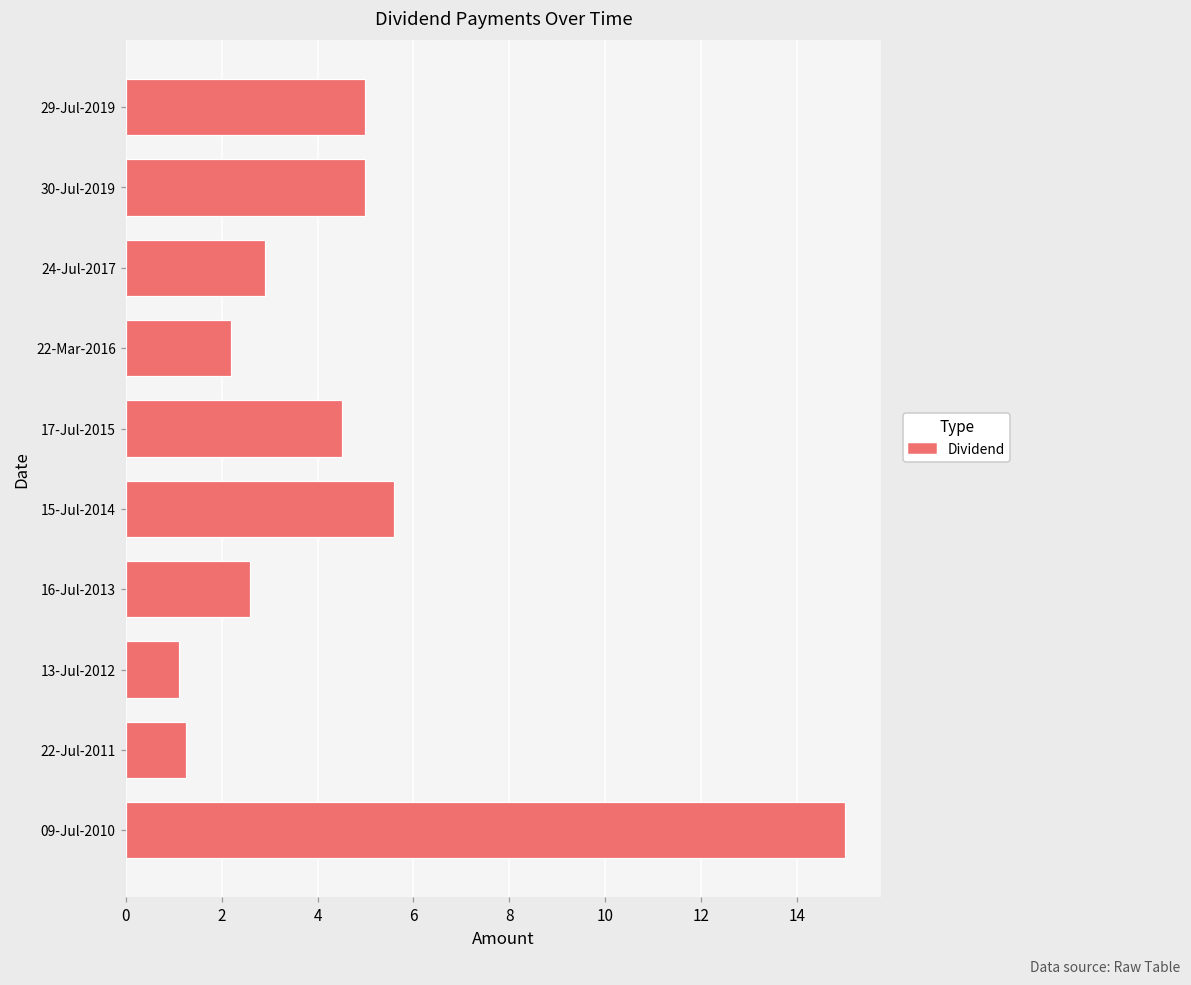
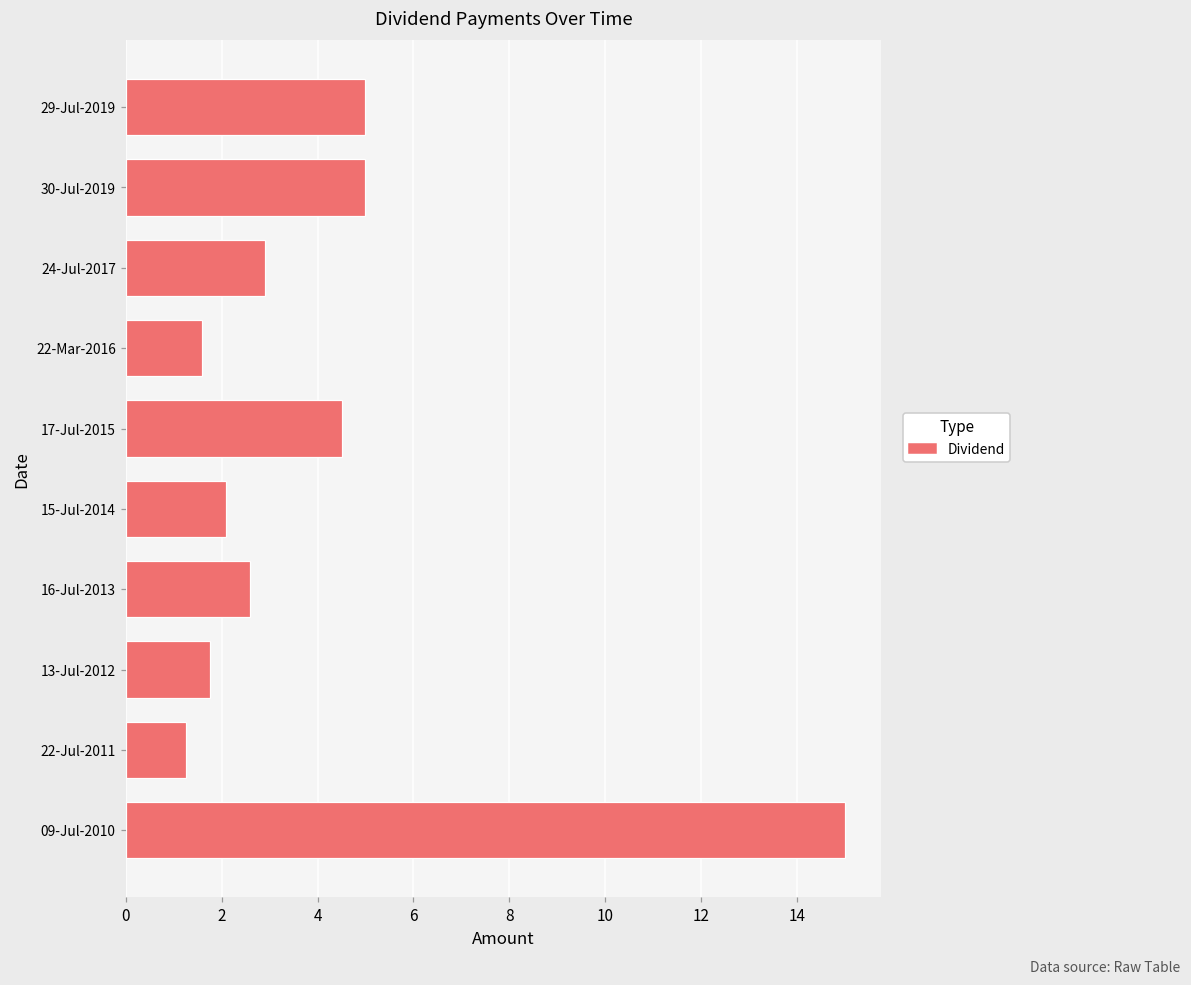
  {
    "29-Jul-2019": 5.0,
    "30-Jul-2019": 5.0,
    "24-Jul-2017": 2.9,
-   "22-Mar-2016": 2.2,
+   "22-Mar-2016": 1.6,
    "17-Jul-2015": 4.5,
-   "15-Jul-2014": 5.6,
+   "15-Jul-2014": 2.1,
    "16-Jul-2013": 2.6,
-   "13-Jul-2012": 1.1,
+   "13-Jul-2012": 1.8,
    "22-Jul-2011": 1.3,
    "09-Jul-2010": 15.0
  }
